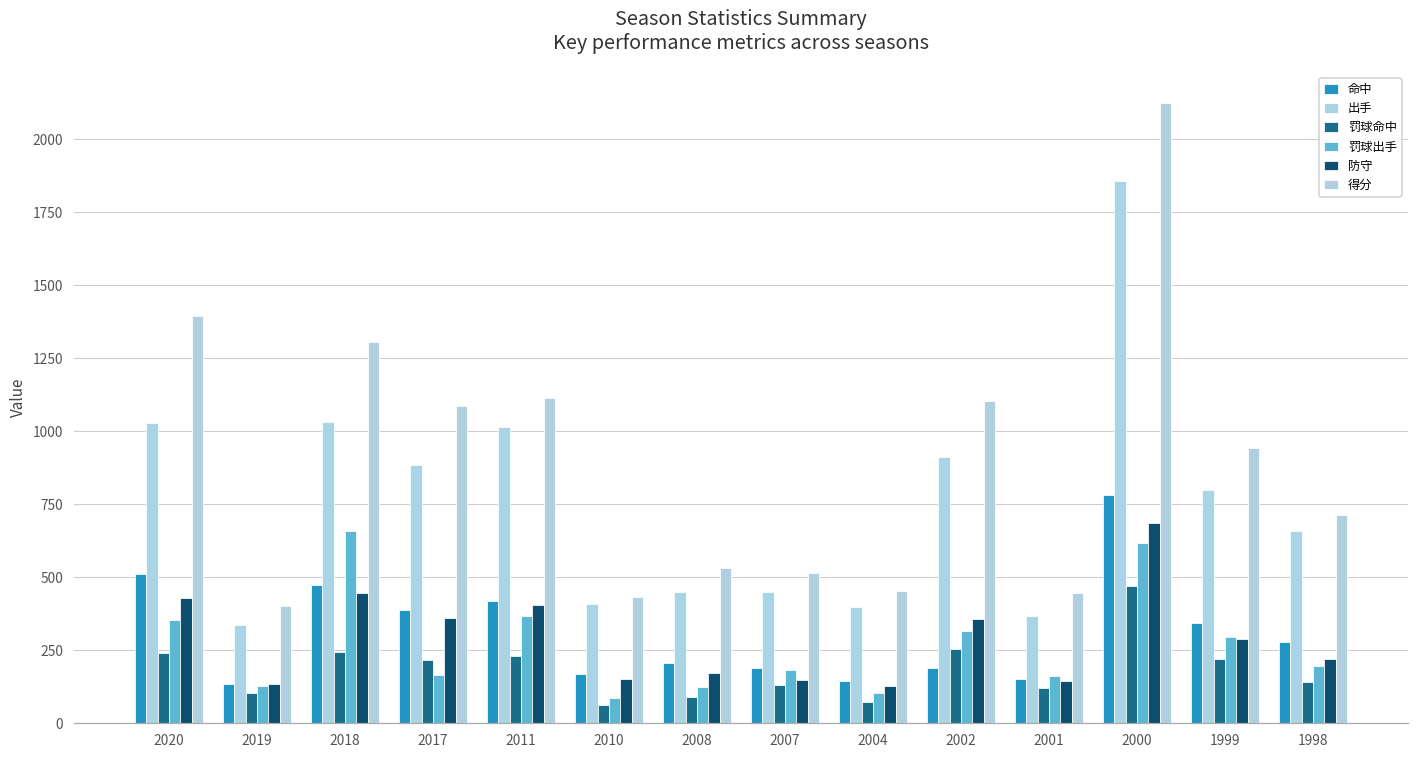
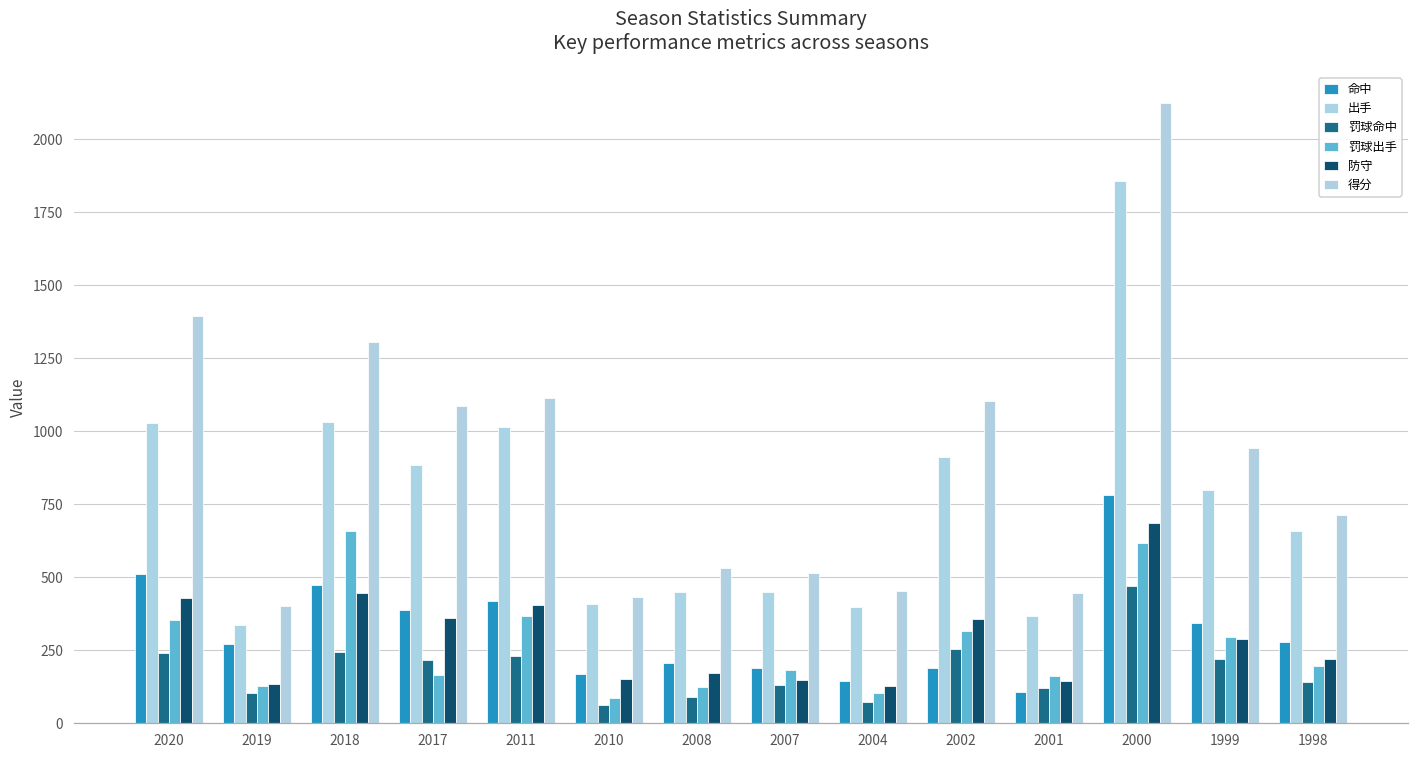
  {
    "命中": {
      "2020": 510,
-     "2019": 130,
+     "2019": 270,
      "2018": 470,
      "2017": 390,
      "2011": 420,
      "2010": 170,
      "2008": 200,
      "2007": 190,
      "2004": 140,
      "2002": 190,
-     "2001": 150,
+     "2001": 110,
      "2000": 780,
      "1999": 340,
      "1998": 280
    },
    "罚球出手": {
      "2020": 350,
      "2019": 130,
      "2018": 660,
      "2017": 170,
      "2011": 370,
      "2010": 90,
      "2008": 120,
      "2007": 180,
      "2004": 100,
      "2002": 310,
      "2001": 160,
      "2000": 620,
      "1999": 300,
      "1998": 200
    }
  }
